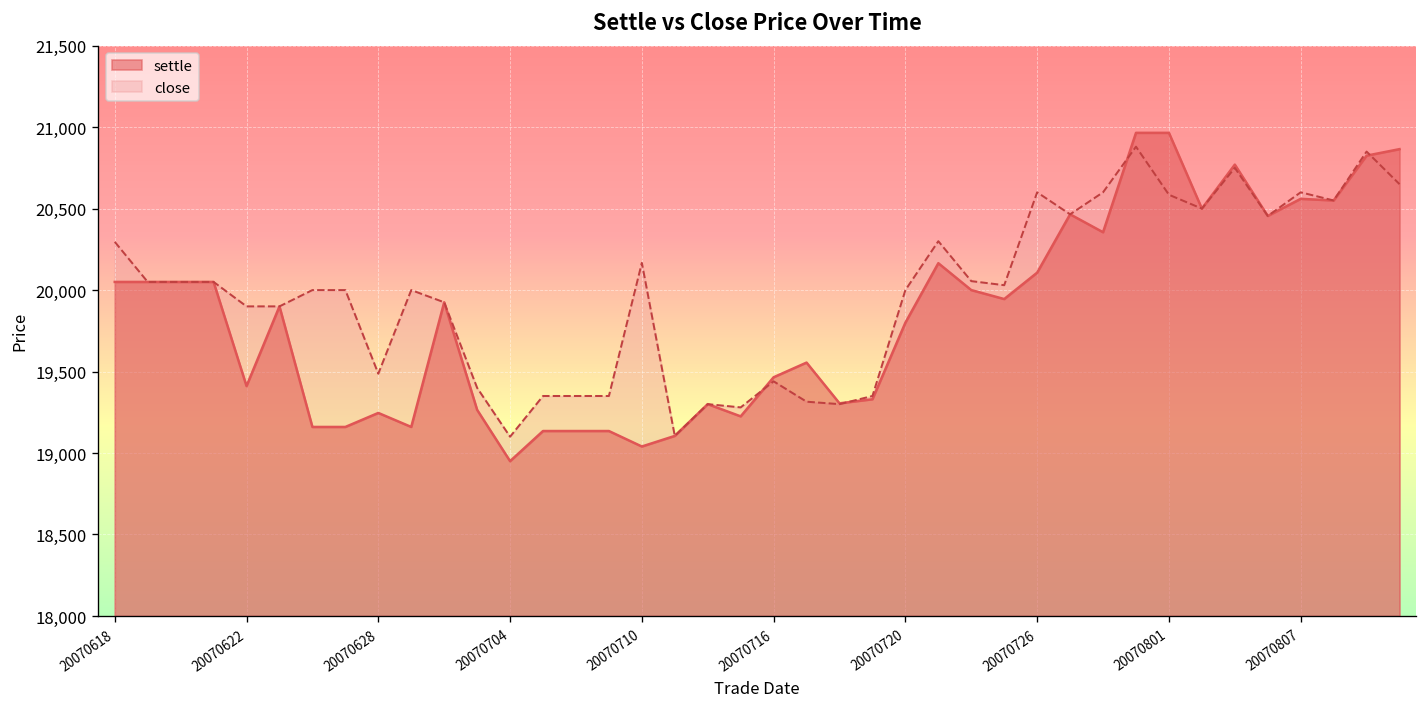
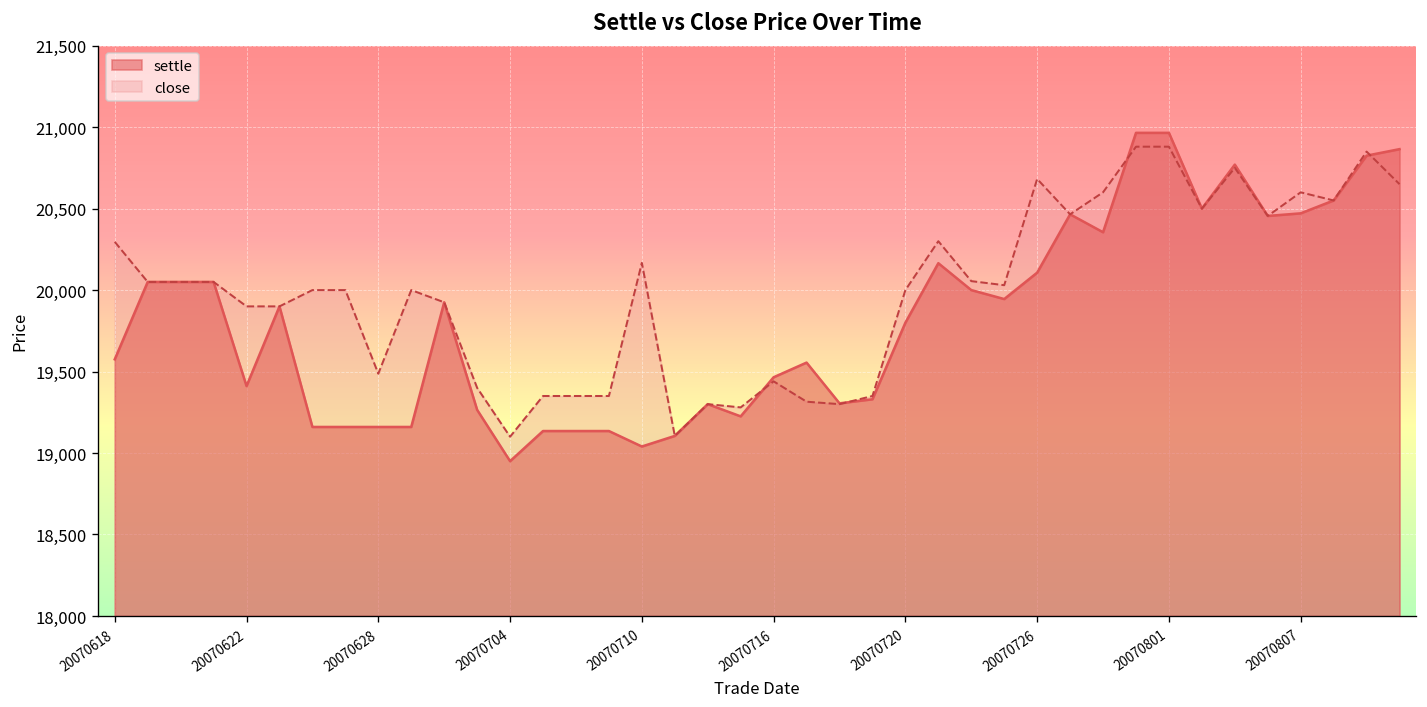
  {
    "settle": {
-     "20070618": "20,050",
+     "20070618": "19,580",
      "20070622": "19,410",
-     "20070628": "19,250",
+     "20070628": "19,160",
      "20070704": "18,950",
      "20070710": "19,040",
      "20070716": "19,470",
      "20070720": "19,800",
      "20070726": "20,110",
      "20070801": "20,970",
-     "20070807": "20,560"
+     "20070807": "20,470"
    },
    "close": {
      "20070618": "20,300",
      "20070622": "19,900",
      "20070628": "19,490",
      "20070704": "19,100",
      "20070710": "20,170",
      "20070716": "19,440",
      "20070720": "20,000",
-     "20070726": "20,600",
-     "20070801": "20,590",
+     "20070726": "20,680",
+     "20070801": "20,880",
      "20070807": "20,600"
    }
  }
